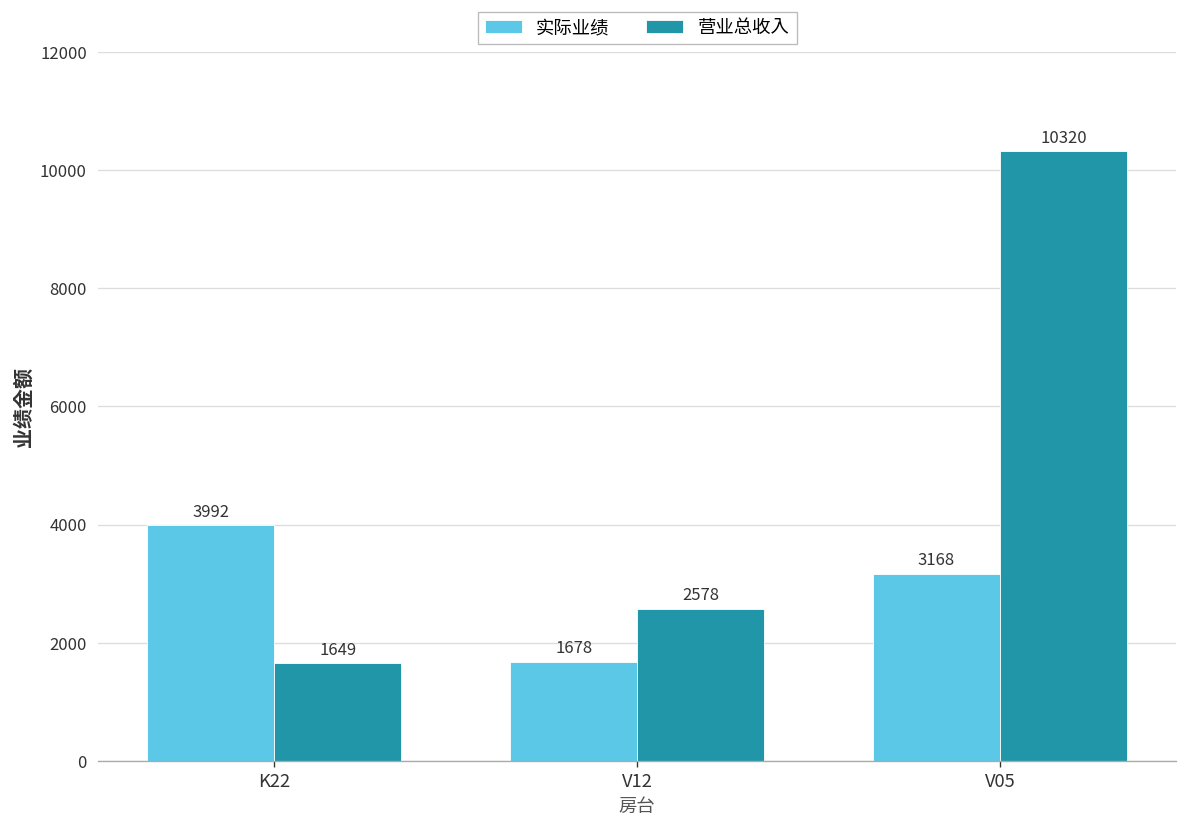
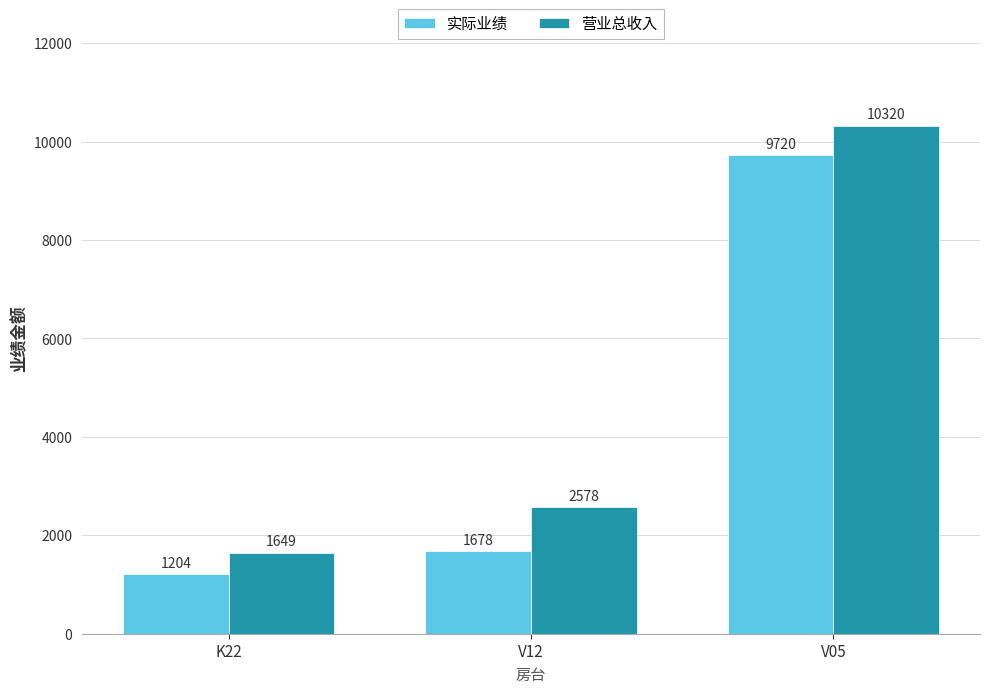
  {
    "实际业绩": {
-     "K22": 3992,
+     "K22": 1204,
      "V12": 1678,
-     "V05": 3168
+     "V05": 9720
    },
    "营业总收入": {
      "K22": 1649,
      "V12": 2578,
      "V05": 10320
    }
  }
